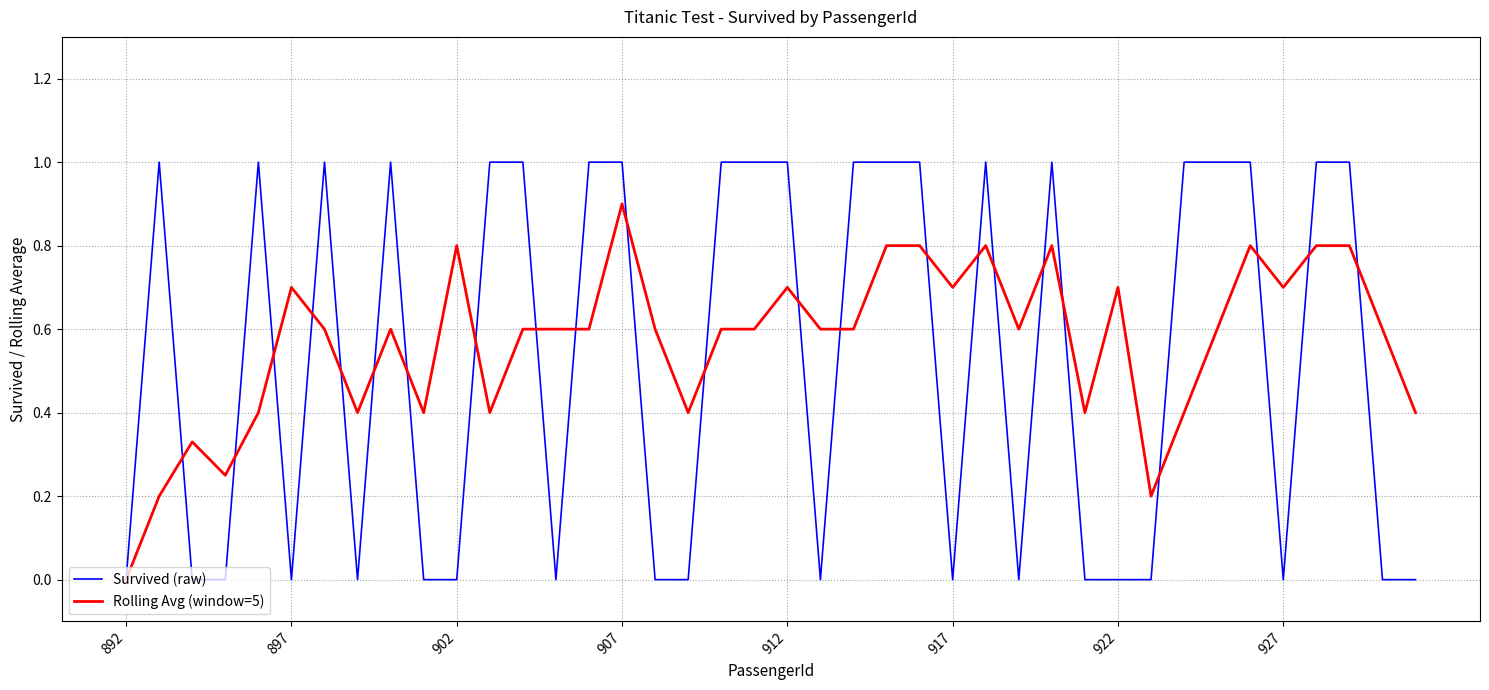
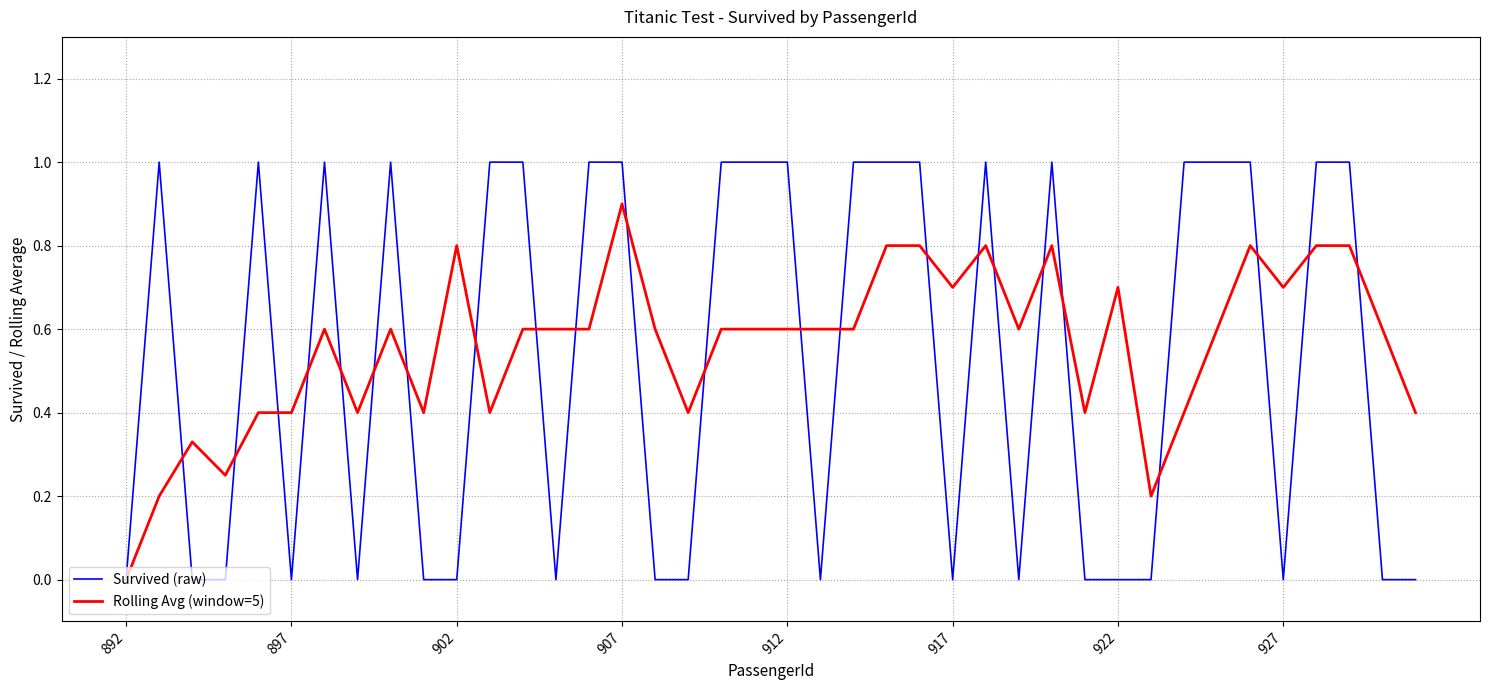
  {
    "Survived (raw)": {
      "897": 0.0,
      "902": 0.0,
      "907": 1.0,
      "912": 1.0,
      "917": 0.0,
      "922": 0.0,
      "927": 0.0
    },
    "Rolling Avg (window=5)": {
-     "897": 0.7,
+     "897": 0.4,
      "902": 0.8,
      "907": 0.9,
-     "912": 0.7,
+     "912": 0.6,
      "917": 0.7,
      "922": 0.7,
      "927": 0.7
    }
  }
